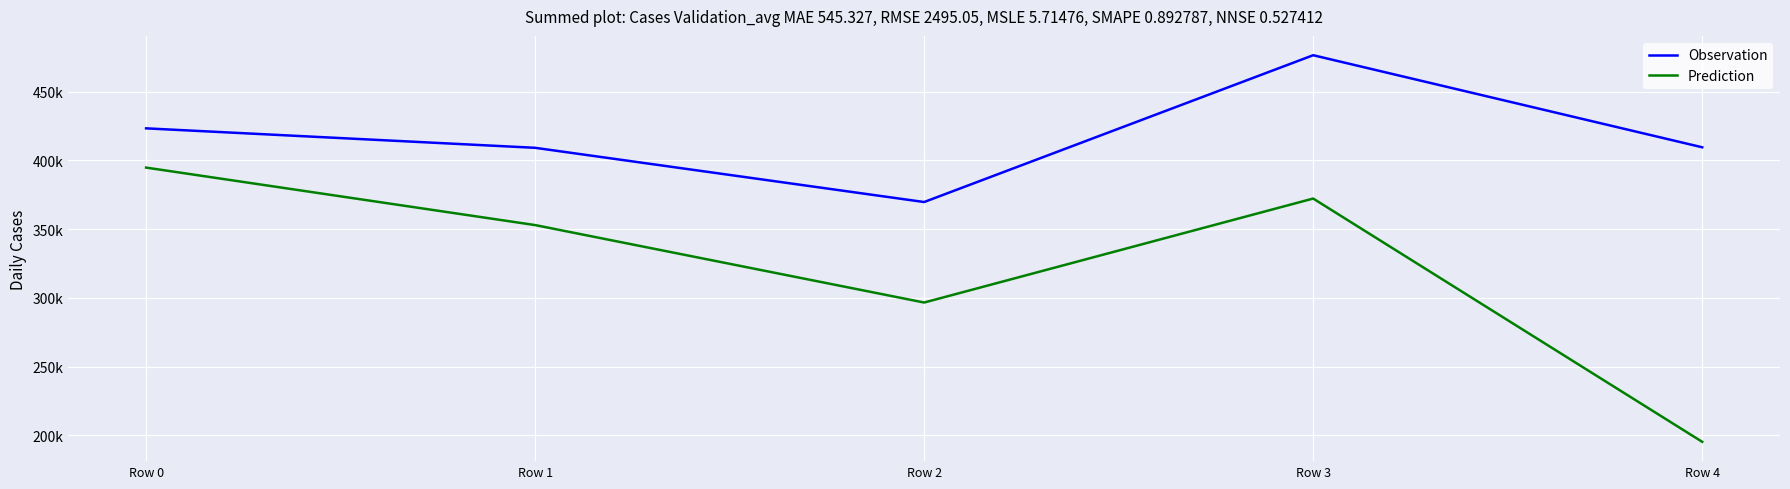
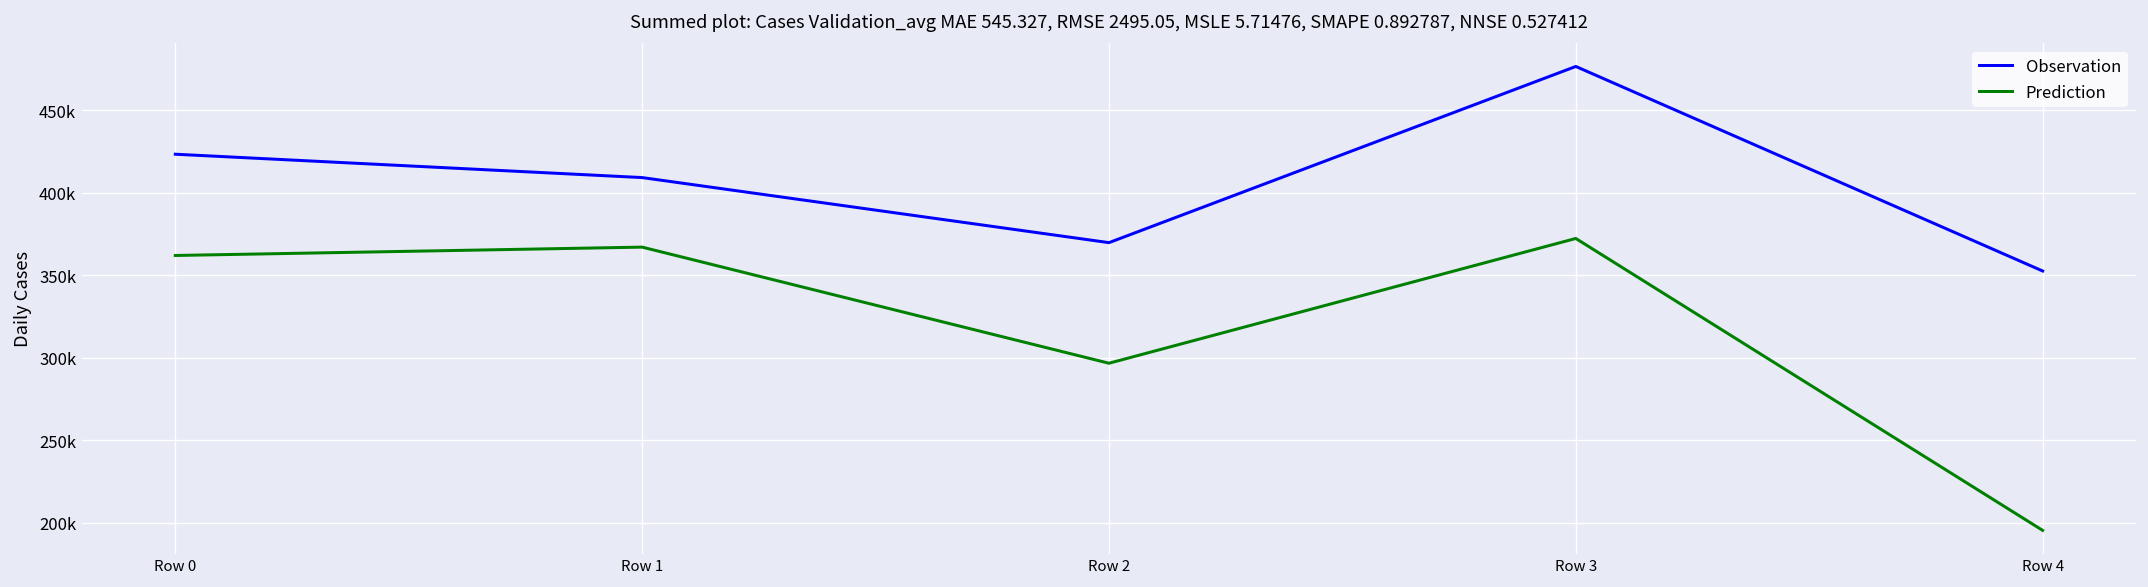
  {
    "Observation": {
      "Row 0": 423000,
      "Row 1": 409000,
      "Row 2": 370000,
      "Row 3": 477000,
-     "Row 4": 410000
+     "Row 4": 353000
    },
    "Prediction": {
-     "Row 0": 395000,
-     "Row 1": 353000,
+     "Row 0": 362000,
+     "Row 1": 367000,
      "Row 2": 297000,
      "Row 3": 372000,
      "Row 4": 195000
    }
  }
